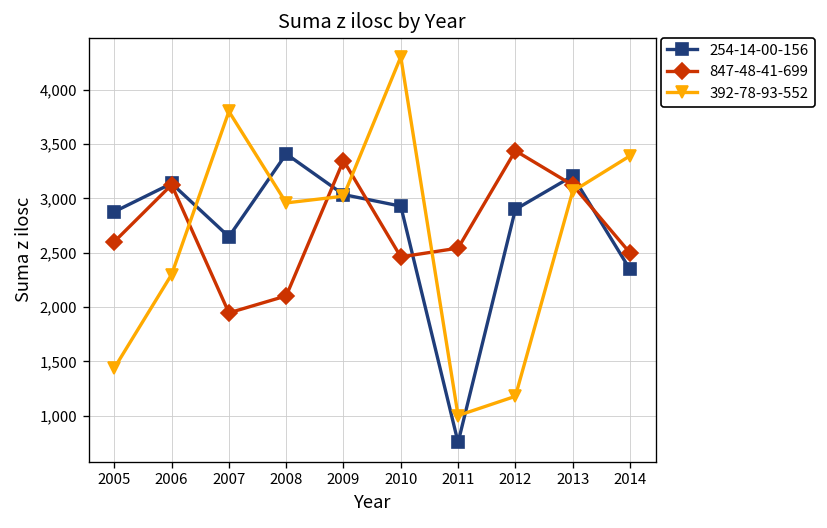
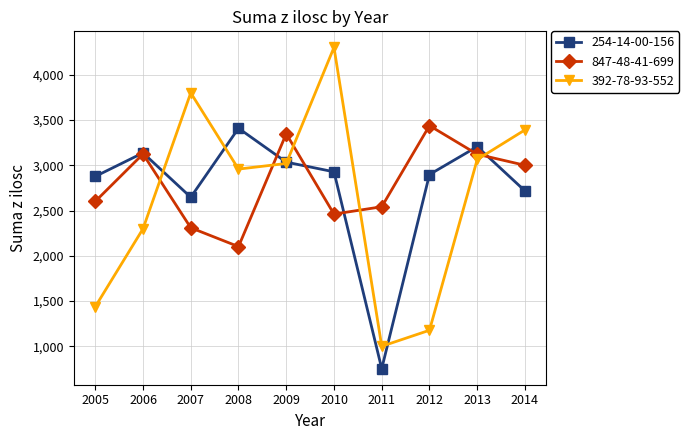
  {
    "254-14-00-156": {
      "2005": "2,900",
      "2007": "2,600",
      "2008": "3,400",
      "2010": "2,900",
      "2011": "800",
      "2012": "2,900",
      "2013": "3,200",
-     "2014": "2,300"
+     "2014": "2,700"
    },
    "847-48-41-699": {
      "2005": "2,600",
-     "2007": "1,900",
+     "2007": "2,300",
      "2008": "2,100",
      "2009": "3,300",
      "2010": "2,500",
      "2011": "2,500",
      "2012": "3,400",
      "2013": "3,100",
-     "2014": "2,500"
+     "2014": "3,000"
    },
    "392-78-93-552": {
      "2005": "1,400",
      "2006": "2,300",
      "2007": "3,800",
      "2008": "3,000",
      "2010": "4,300",
      "2011": "1,000",
      "2012": "1,200",
      "2013": "3,100",
      "2014": "3,400"
    }
  }
